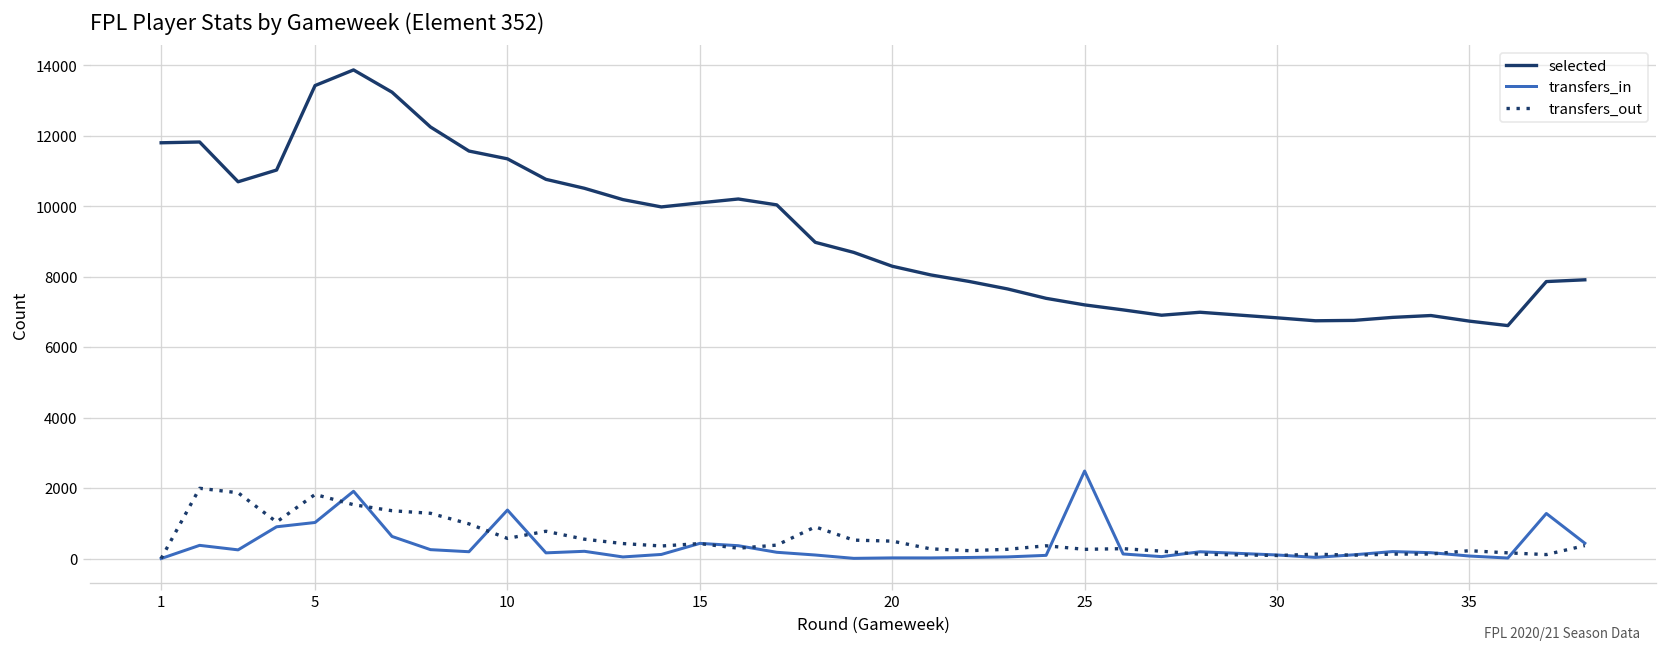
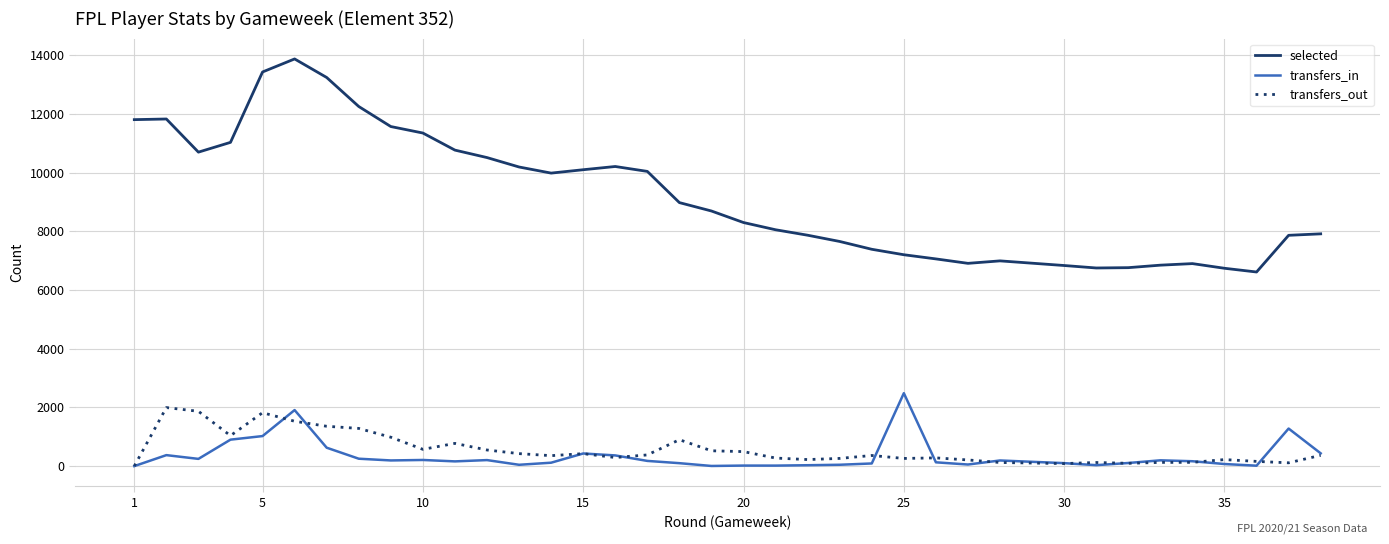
  {
    "transfers_in": {
      "5": 1000,
-     "10": 1400,
+     "10": 200,
      "20": 0,
      "25": 2500,
      "35": 100
    }
  }
